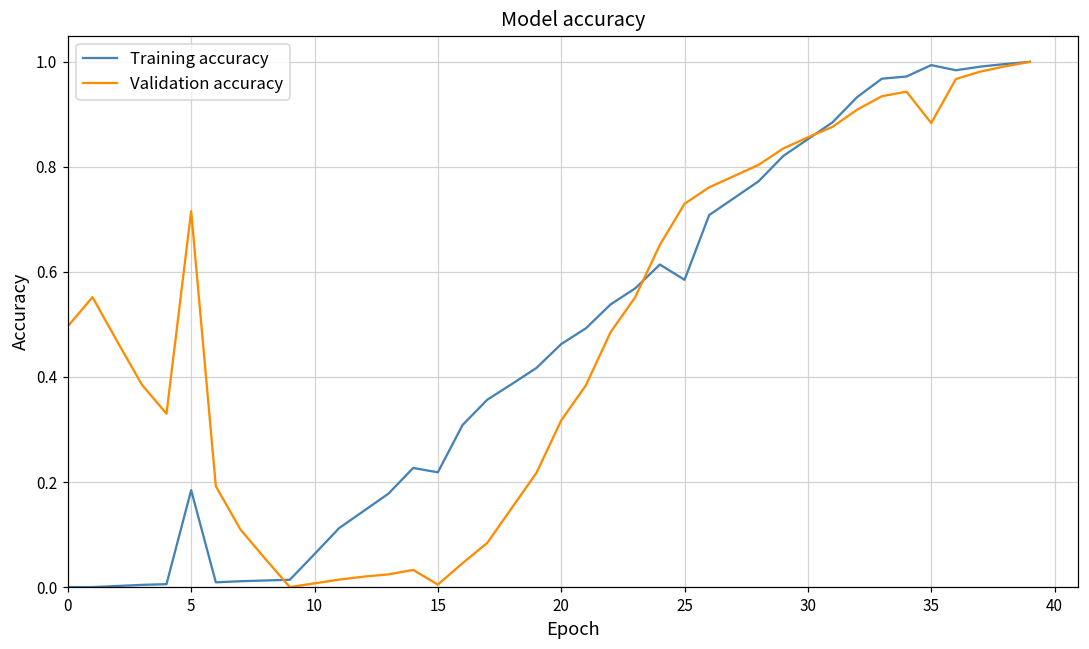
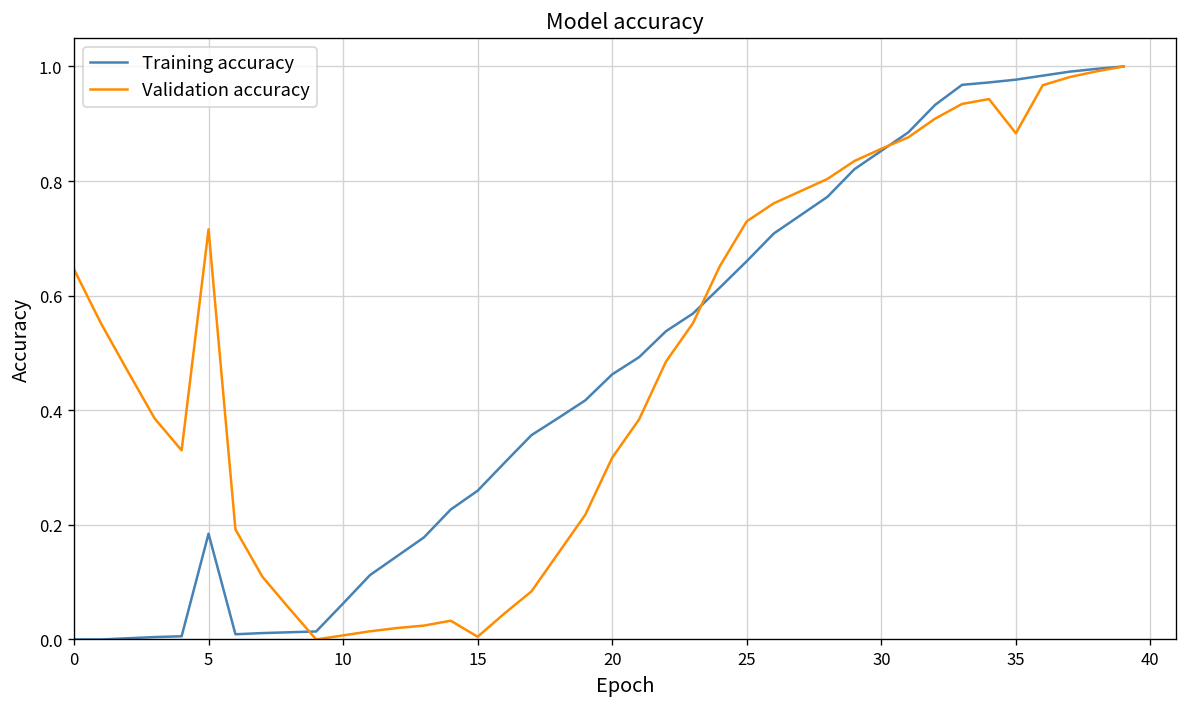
  {
    "Training accuracy": {
      "0": 0.00,
      "5": 0.18,
      "10": 0.06,
-     "15": 0.22,
+     "15": 0.26,
      "20": 0.46,
-     "25": 0.58,
-     "35": 0.99
+     "25": 0.66,
+     "35": 0.98
    },
    "Validation accuracy": {
-     "0": 0.50,
+     "0": 0.65,
      "5": 0.72,
      "10": 0.01,
      "15": 0.00,
      "20": 0.32,
      "25": 0.73,
      "35": 0.88
    }
  }
